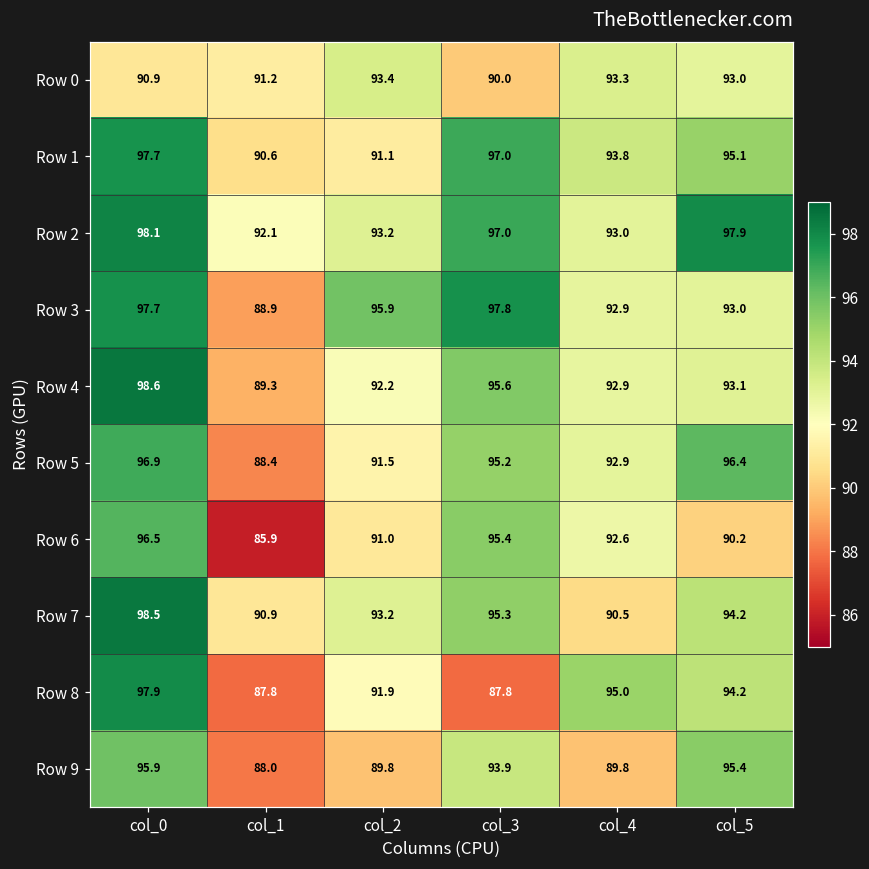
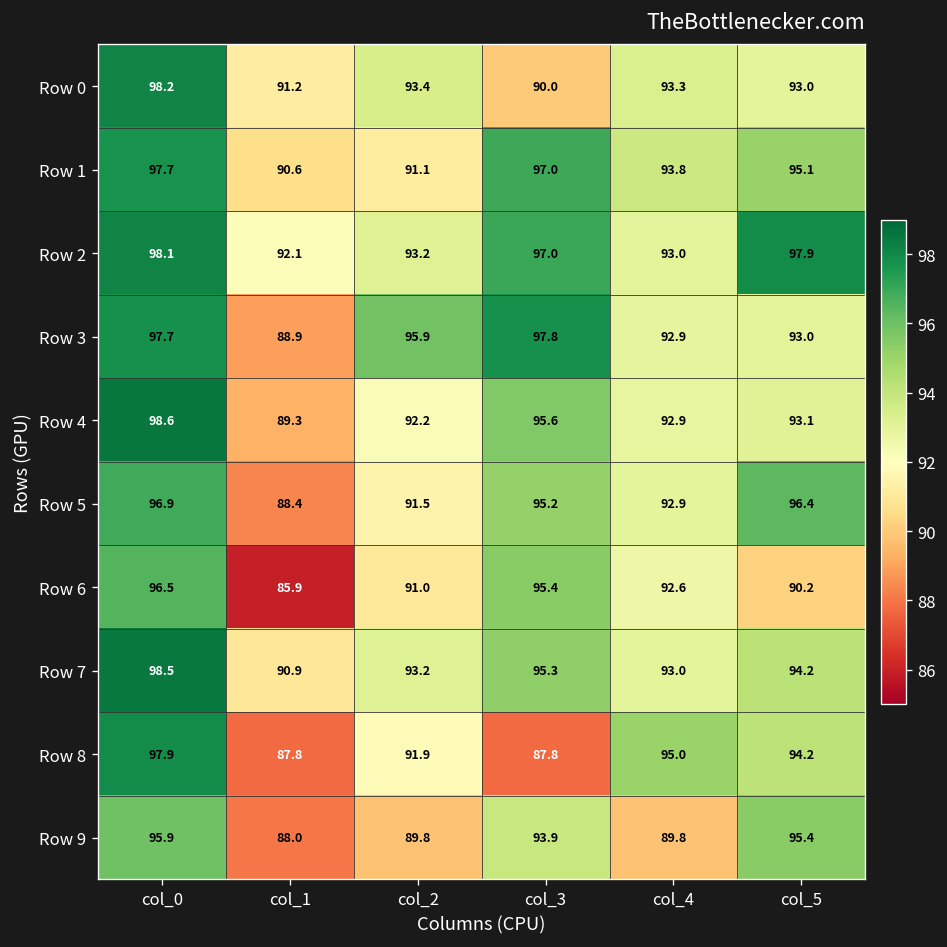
  {
    "Row 0": {
-     "col_0": 90.9,
+     "col_0": 98.2,
      "col_1": 91.2,
      "col_2": 93.4,
      "col_3": 90.0,
      "col_4": 93.3,
      "col_5": 93.0
    },
    "Row 1": {
      "col_0": 97.7,
      "col_1": 90.6,
      "col_2": 91.1,
      "col_3": 97.0,
      "col_4": 93.8,
      "col_5": 95.1
    },
    "Row 2": {
      "col_0": 98.1,
      "col_1": 92.1,
      "col_2": 93.2,
      "col_3": 97.0,
      "col_4": 93.0,
      "col_5": 97.9
    },
    "Row 3": {
      "col_0": 97.7,
      "col_1": 88.9,
      "col_2": 95.9,
      "col_3": 97.8,
      "col_4": 92.9,
      "col_5": 93.0
    },
    "Row 4": {
      "col_0": 98.6,
      "col_1": 89.3,
      "col_2": 92.2,
      "col_3": 95.6,
      "col_4": 92.9,
      "col_5": 93.1
    },
    "Row 5": {
      "col_0": 96.9,
      "col_1": 88.4,
      "col_2": 91.5,
      "col_3": 95.2,
      "col_4": 92.9,
      "col_5": 96.4
    },
    "Row 6": {
      "col_0": 96.5,
      "col_1": 85.9,
      "col_2": 91.0,
      "col_3": 95.4,
      "col_4": 92.6,
      "col_5": 90.2
    },
    "Row 7": {
      "col_0": 98.5,
      "col_1": 90.9,
      "col_2": 93.2,
      "col_3": 95.3,
-     "col_4": 90.5,
+     "col_4": 93.0,
      "col_5": 94.2
    },
    "Row 8": {
      "col_0": 97.9,
      "col_1": 87.8,
      "col_2": 91.9,
      "col_3": 87.8,
      "col_4": 95.0,
      "col_5": 94.2
    },
    "Row 9": {
      "col_0": 95.9,
      "col_1": 88.0,
      "col_2": 89.8,
      "col_3": 93.9,
      "col_4": 89.8,
      "col_5": 95.4
    }
  }
